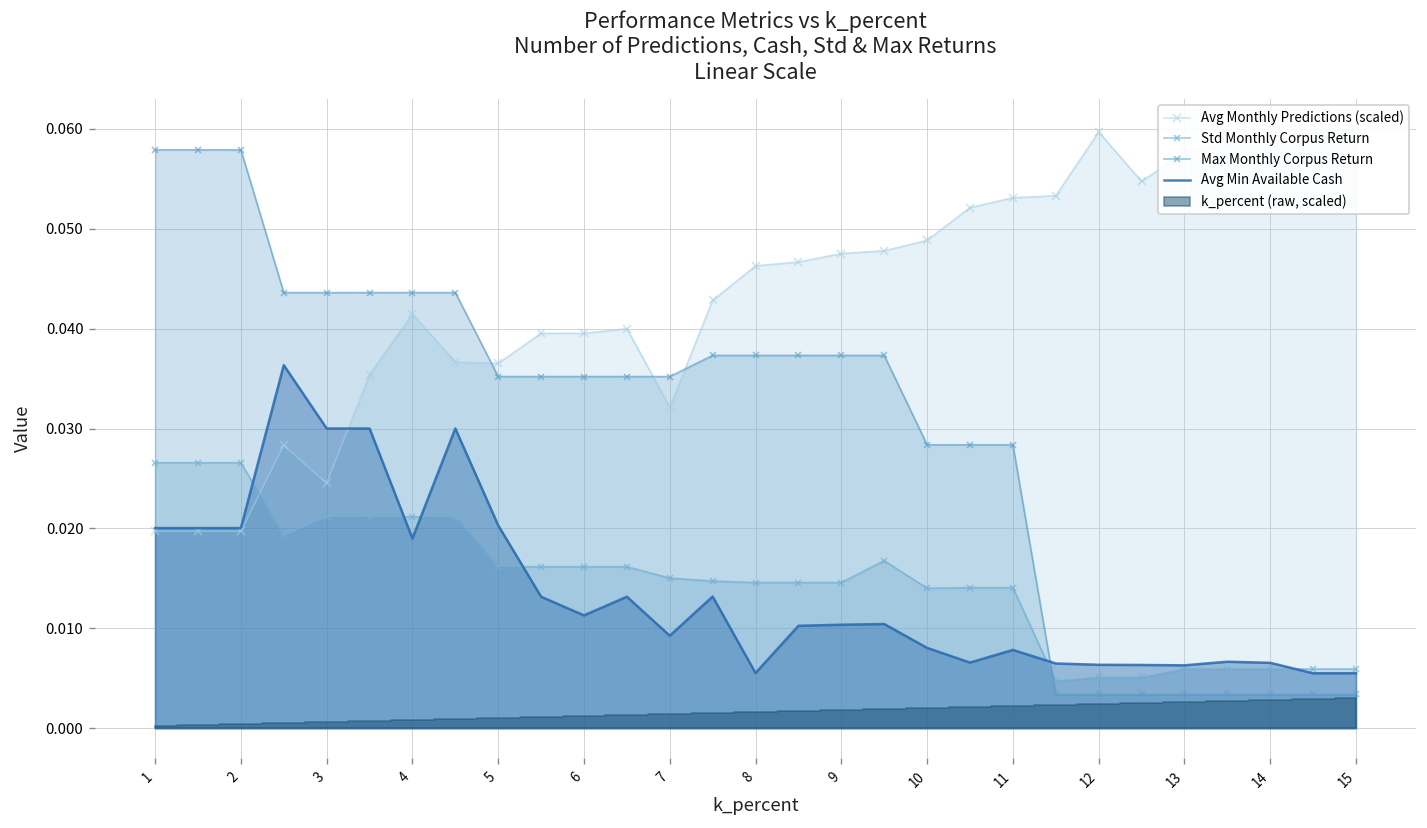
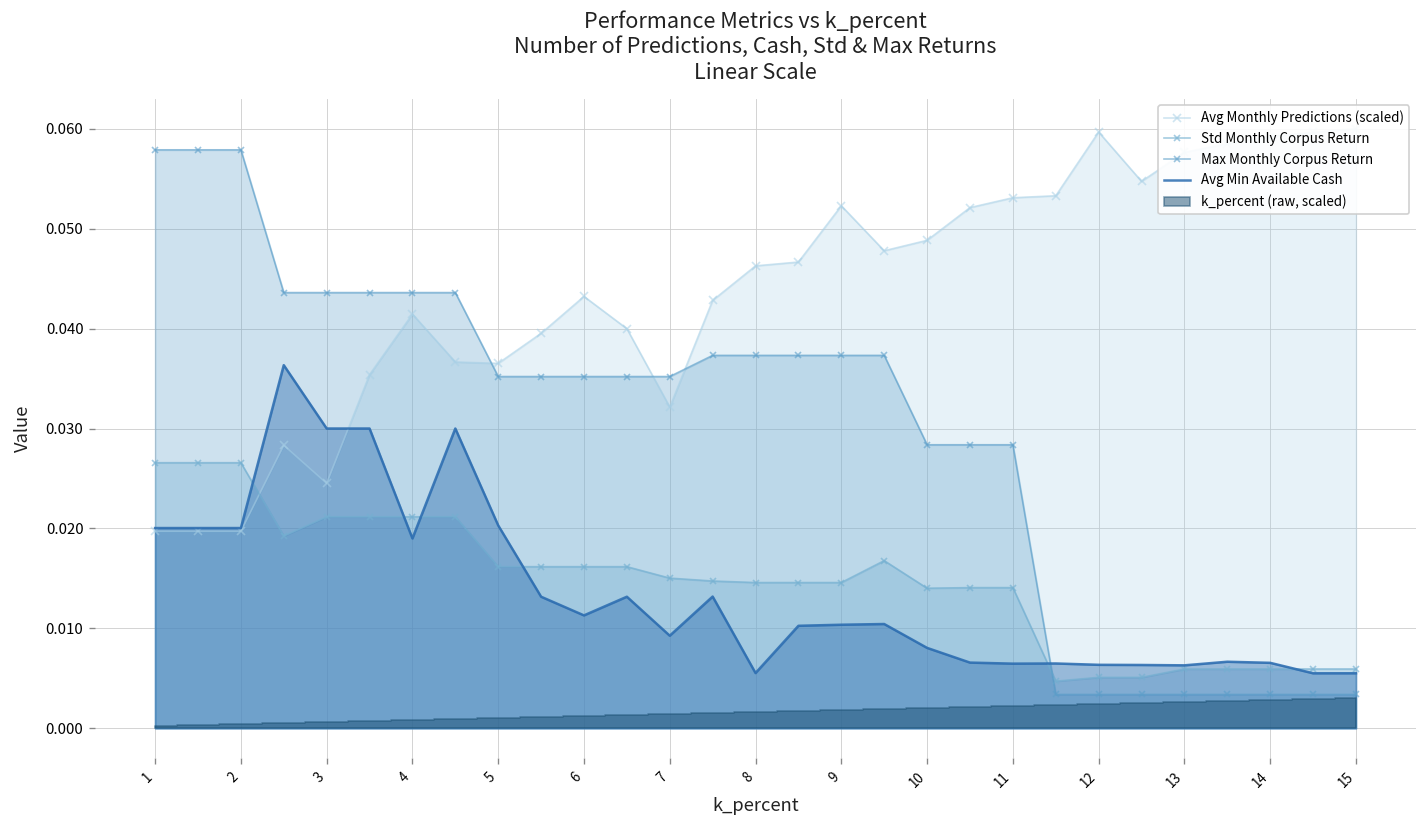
  {
    "Avg Monthly Predictions (scaled)": {
      "1": 0.020,
      "2": 0.020,
      "3": 0.025,
      "4": 0.041,
      "5": 0.037,
-     "6": 0.040,
+     "6": 0.043,
      "7": 0.032,
      "8": 0.046,
-     "9": 0.048,
+     "9": 0.052,
      "10": 0.049,
      "11": 0.053,
      "12": 0.060
    },
    "Avg Min Available Cash": {
      "1": 0.020,
      "2": 0.020,
      "3": 0.030,
      "4": 0.019,
      "5": 0.020,
      "6": 0.011,
      "7": 0.009,
      "8": 0.006,
      "9": 0.010,
      "10": 0.008,
-     "11": 0.008,
+     "11": 0.006,
      "12": 0.006,
      "13": 0.006,
      "14": 0.007,
      "15": 0.006
    }
  }
